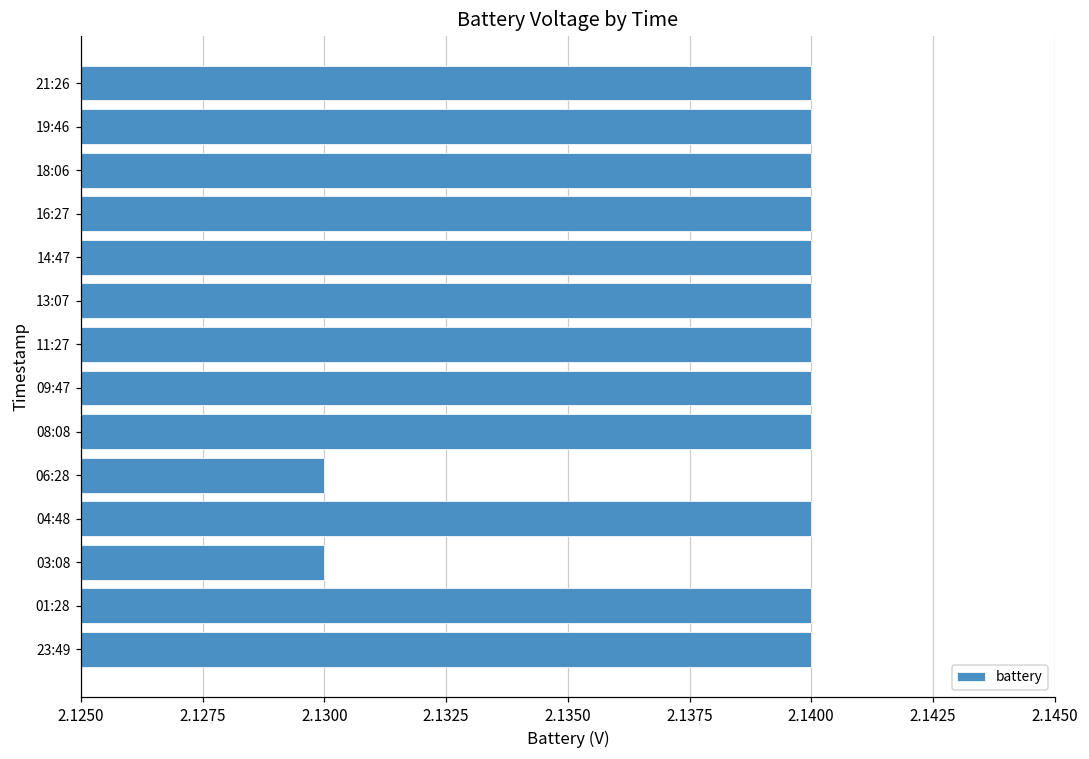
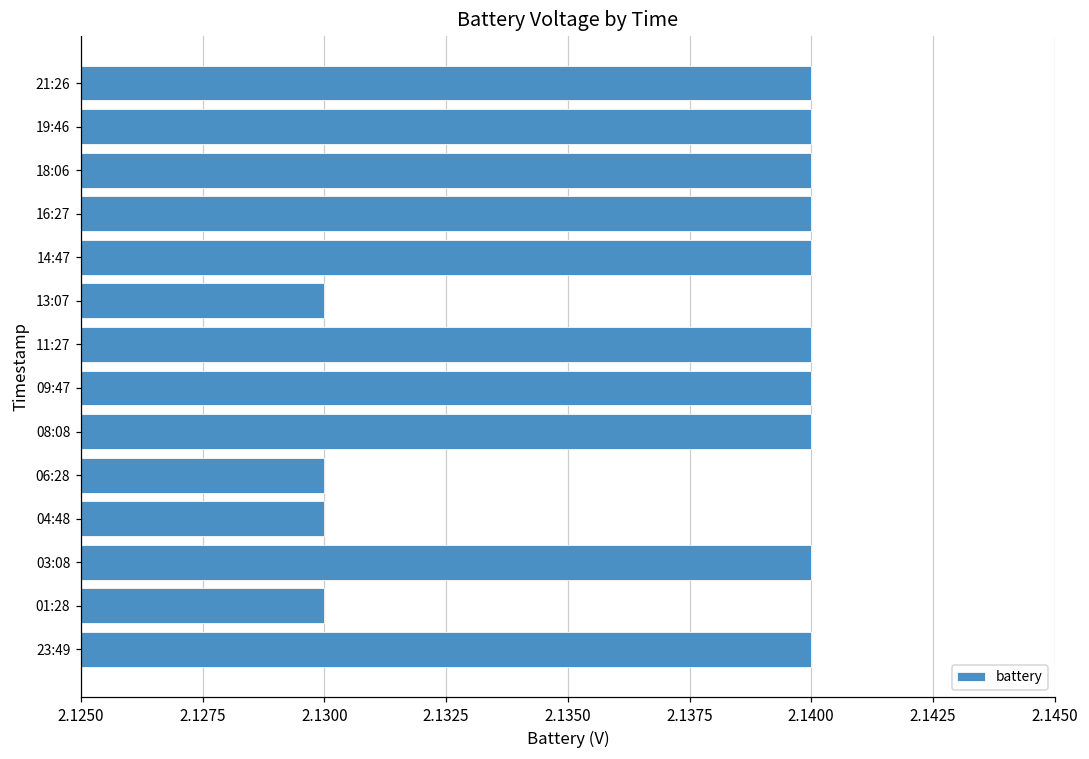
  {
    "21:26": 2.14,
    "19:46": 2.14,
    "18:06": 2.14,
    "16:27": 2.14,
    "14:47": 2.14,
-   "13:07": 2.14,
+   "13:07": 2.13,
    "11:27": 2.14,
    "09:47": 2.14,
    "08:08": 2.14,
    "06:28": 2.13,
-   "04:48": 2.14,
-   "03:08": 2.13,
-   "01:28": 2.14,
+   "04:48": 2.13,
+   "03:08": 2.14,
+   "01:28": 2.13,
    "23:49": 2.14
  }
